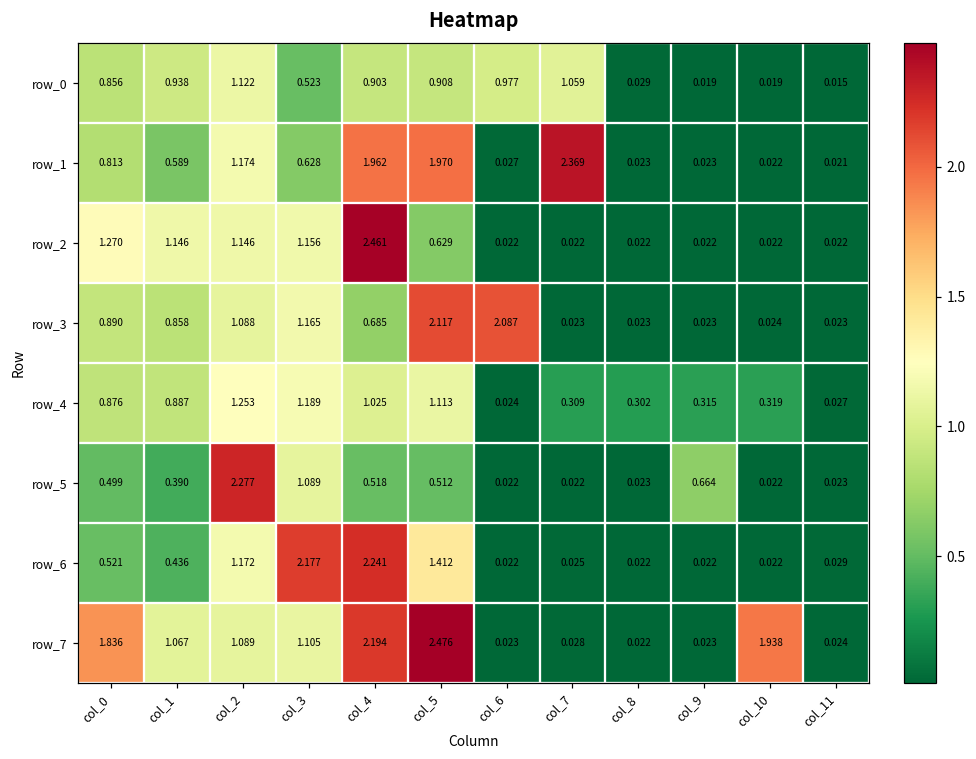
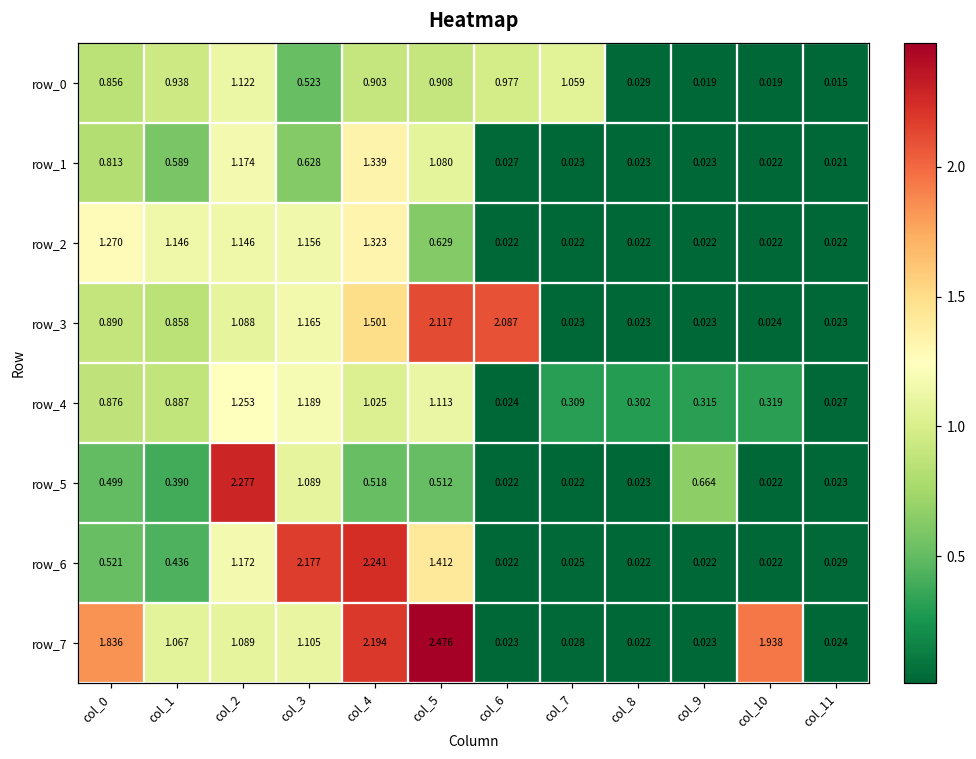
  {
    "row_0": {
      "col_0": 0.856,
      "col_1": 0.938,
      "col_2": 1.122,
      "col_3": 0.523,
      "col_4": 0.903,
      "col_5": 0.908,
      "col_6": 0.977,
      "col_7": 1.059,
      "col_8": 0.029,
      "col_9": 0.019,
      "col_10": 0.019,
      "col_11": 0.015
    },
    "row_1": {
      "col_0": 0.813,
      "col_1": 0.589,
      "col_2": 1.174,
      "col_3": 0.628,
-     "col_4": 1.962,
-     "col_5": 1.970,
+     "col_4": 1.339,
+     "col_5": 1.080,
      "col_6": 0.027,
-     "col_7": 2.369,
+     "col_7": 0.023,
      "col_8": 0.023,
      "col_9": 0.023,
      "col_10": 0.022,
      "col_11": 0.021
    },
    "row_2": {
      "col_0": 1.270,
      "col_1": 1.146,
      "col_2": 1.146,
      "col_3": 1.156,
-     "col_4": 2.461,
+     "col_4": 1.323,
      "col_5": 0.629,
      "col_6": 0.022,
      "col_7": 0.022,
      "col_8": 0.022,
      "col_9": 0.022,
      "col_10": 0.022,
      "col_11": 0.022
    },
    "row_3": {
      "col_0": 0.890,
      "col_1": 0.858,
      "col_2": 1.088,
      "col_3": 1.165,
-     "col_4": 0.685,
+     "col_4": 1.501,
      "col_5": 2.117,
      "col_6": 2.087,
      "col_7": 0.023,
      "col_8": 0.023,
      "col_9": 0.023,
      "col_10": 0.024,
      "col_11": 0.023
    },
    "row_4": {
      "col_0": 0.876,
      "col_1": 0.887,
      "col_2": 1.253,
      "col_3": 1.189,
      "col_4": 1.025,
      "col_5": 1.113,
      "col_6": 0.024,
      "col_7": 0.309,
      "col_8": 0.302,
      "col_9": 0.315,
      "col_10": 0.319,
      "col_11": 0.027
    },
    "row_5": {
      "col_0": 0.499,
      "col_1": 0.390,
      "col_2": 2.277,
      "col_3": 1.089,
      "col_4": 0.518,
      "col_5": 0.512,
      "col_6": 0.022,
      "col_7": 0.022,
      "col_8": 0.023,
      "col_9": 0.664,
      "col_10": 0.022,
      "col_11": 0.023
    },
    "row_6": {
      "col_0": 0.521,
      "col_1": 0.436,
      "col_2": 1.172,
      "col_3": 2.177,
      "col_4": 2.241,
      "col_5": 1.412,
      "col_6": 0.022,
      "col_7": 0.025,
      "col_8": 0.022,
      "col_9": 0.022,
      "col_10": 0.022,
      "col_11": 0.029
    },
    "row_7": {
      "col_0": 1.836,
      "col_1": 1.067,
      "col_2": 1.089,
      "col_3": 1.105,
      "col_4": 2.194,
      "col_5": 2.476,
      "col_6": 0.023,
      "col_7": 0.028,
      "col_8": 0.022,
      "col_9": 0.023,
      "col_10": 1.938,
      "col_11": 0.024
    }
  }
